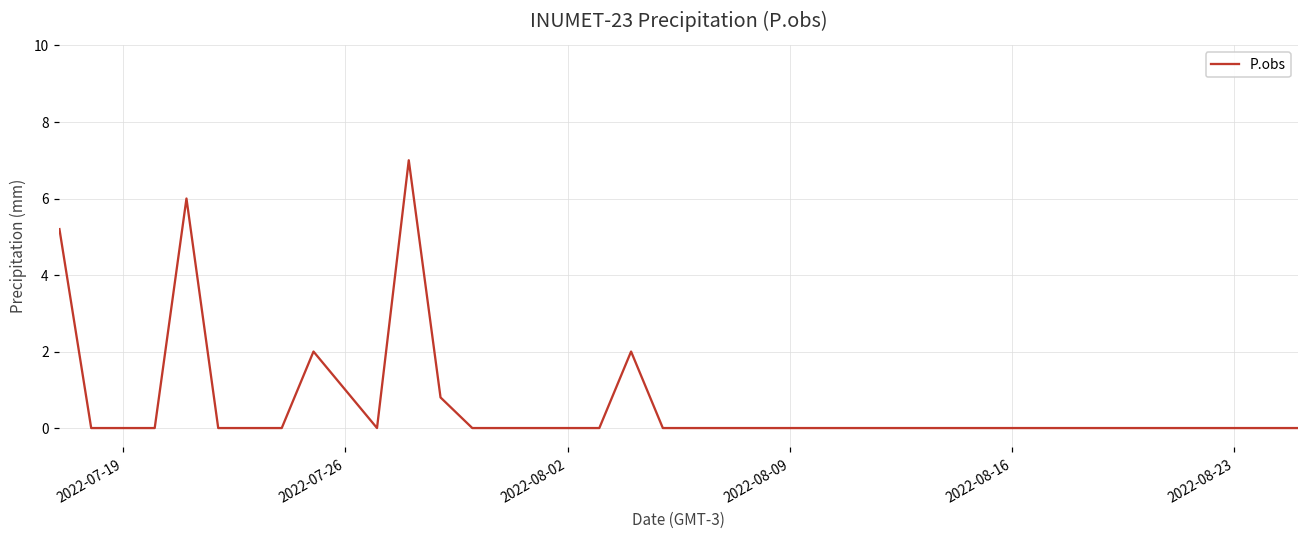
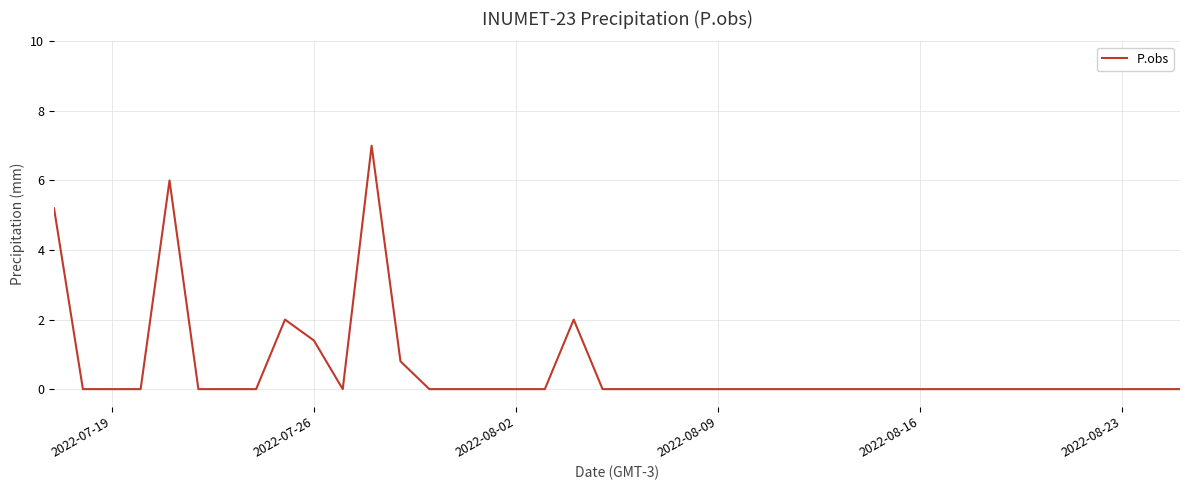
  {
    "2022-07-19": 0.0,
-   "2022-07-26": 1.0,
+   "2022-07-26": 1.4,
    "2022-08-02": 0.0,
    "2022-08-09": 0.0,
    "2022-08-16": 0.0,
    "2022-08-23": 0.0
  }
